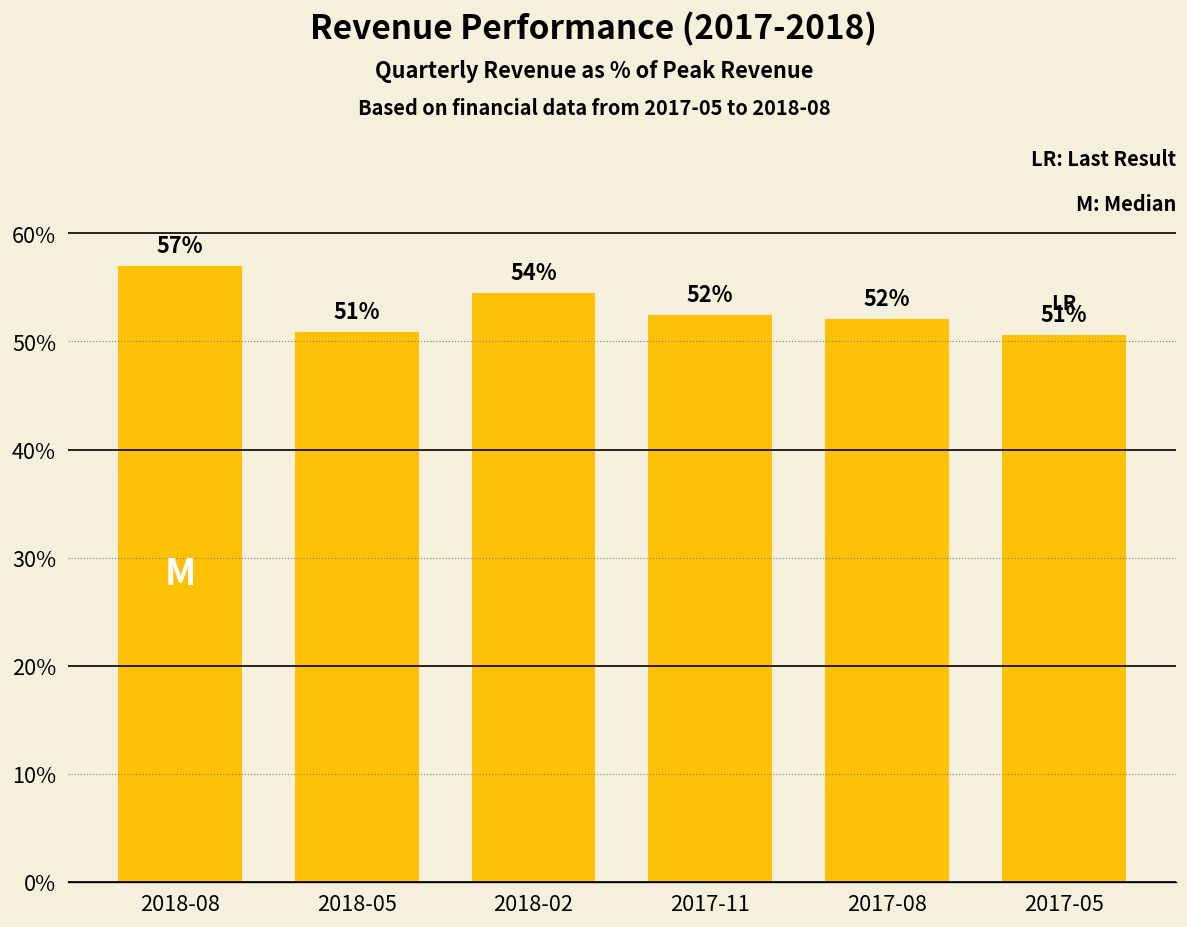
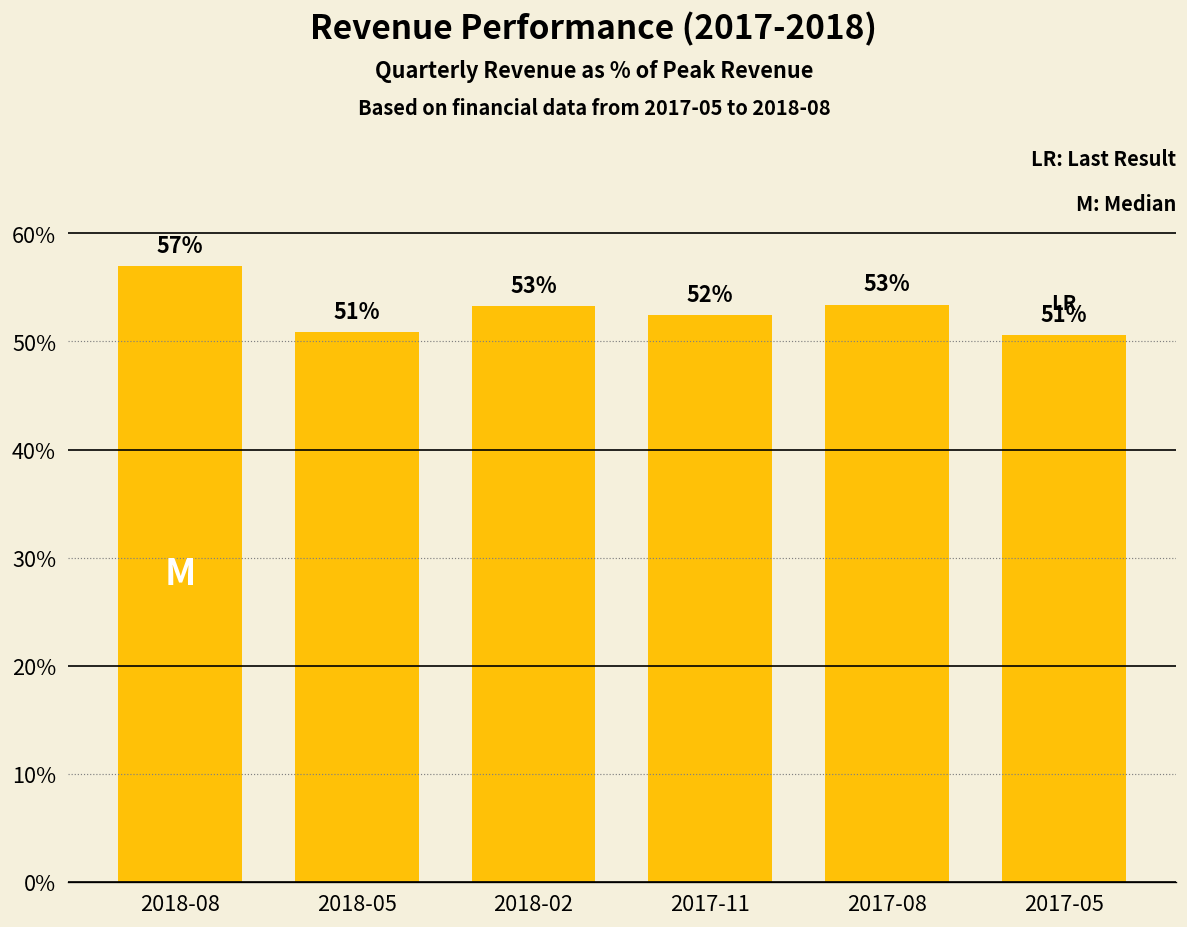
  {
    "2018-08": "57%",
    "2018-05": "51%",
-   "2018-02": "54%",
+   "2018-02": "53%",
    "2017-11": "52%",
-   "2017-08": "52%"
+   "2017-08": "53%"
  }
